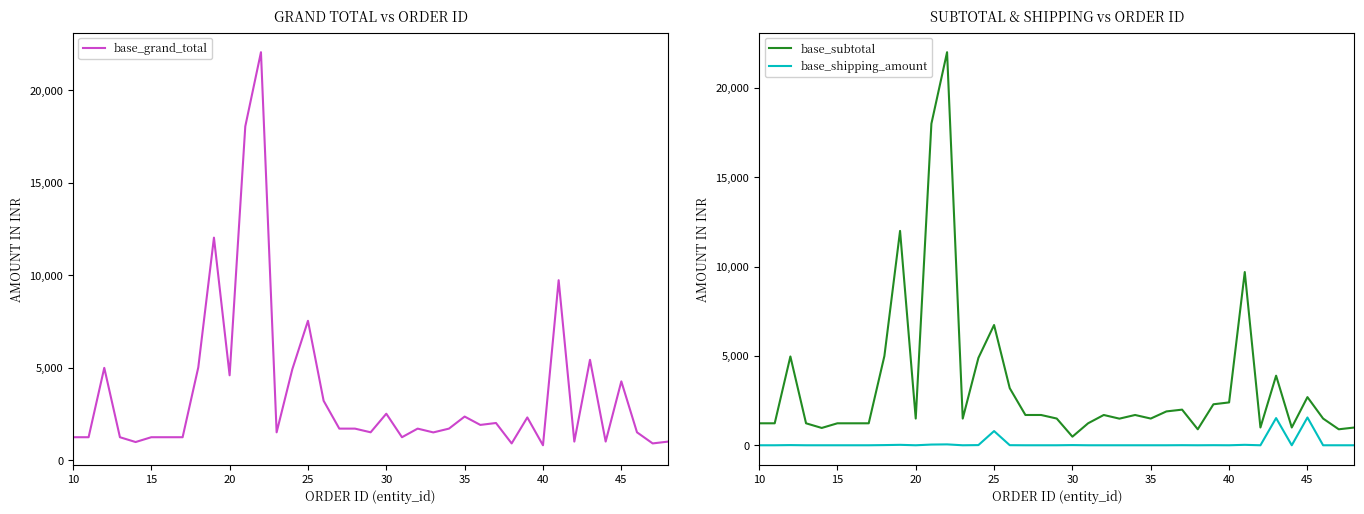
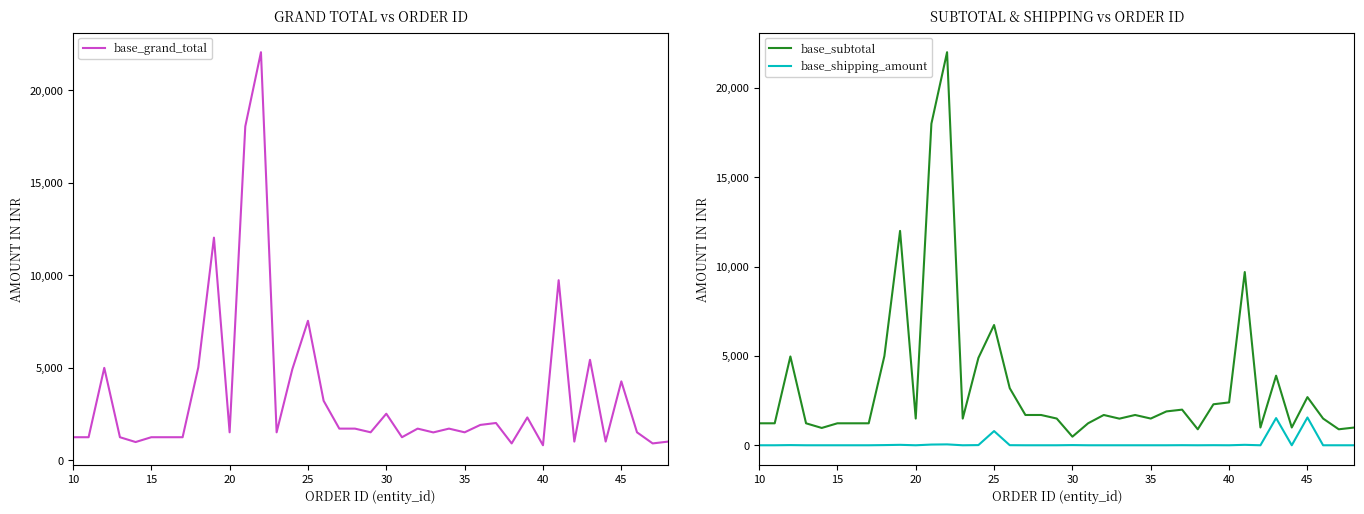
  {
    "GRAND TOTAL vs ORDER ID": {
      "10": "1,200",
      "15": "1,200",
-     "20": "4,600",
+     "20": "1,500",
      "25": "7,500",
      "30": "2,500",
-     "35": "2,400",
+     "35": "1,500",
      "40": "800",
      "45": "4,300"
    },
    "SUBTOTAL & SHIPPING vs ORDER ID": {
      "base_subtotal": {
        "10": "1,200",
        "15": "1,200",
        "20": "1,500",
        "25": "6,700",
        "30": "500",
        "35": "1,500",
        "40": "2,400",
        "45": "2,700"
      },
      "base_shipping_amount": {
        "10": "0",
        "15": "0",
        "20": "0",
        "25": "800",
        "30": "0",
        "35": "0",
        "40": "0",
        "45": "1,600"
      }
    }
  }
